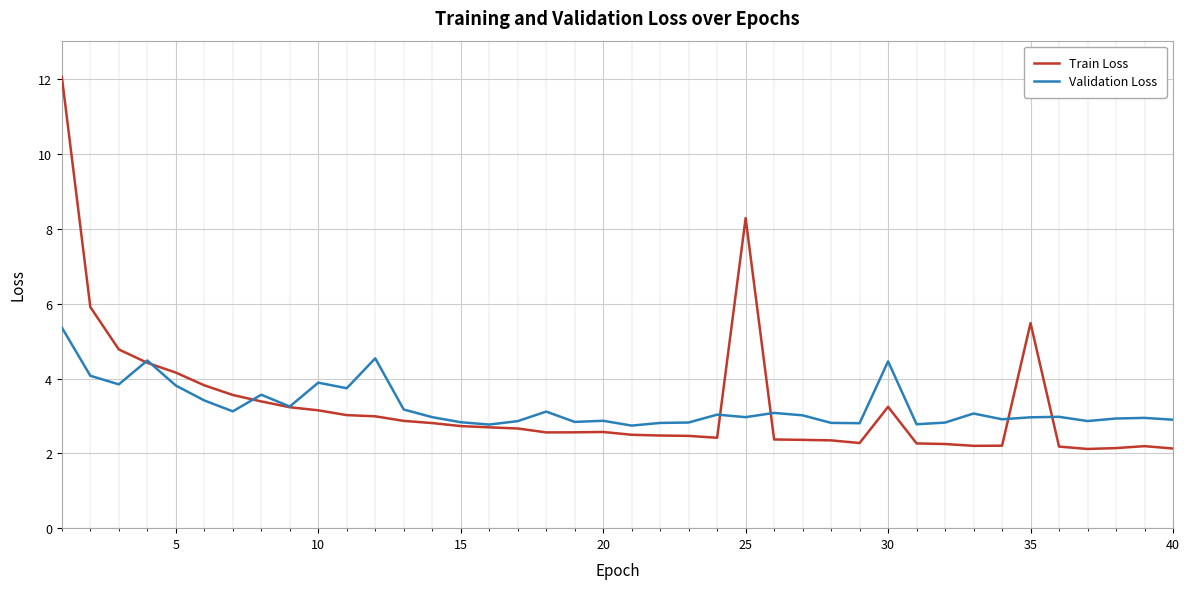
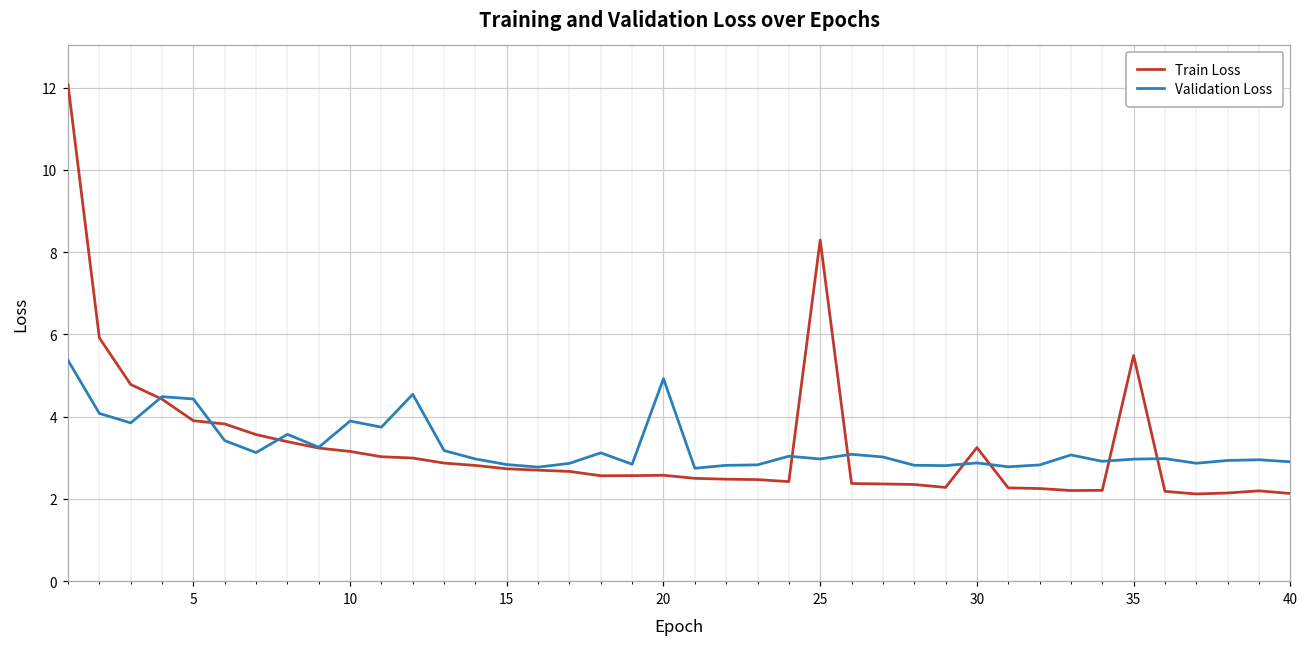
  {
    "Train Loss": {
-     "5": 4.2,
+     "5": 3.9,
      "10": 3.2,
      "15": 2.7,
      "20": 2.6,
      "25": 8.3,
      "30": 3.2,
      "35": 5.5,
      "40": 2.1
    },
    "Validation Loss": {
-     "5": 3.8,
+     "5": 4.4,
      "10": 3.9,
      "15": 2.8,
-     "20": 2.9,
+     "20": 4.9,
      "25": 3.0,
-     "30": 4.5,
+     "30": 2.9,
      "35": 3.0,
      "40": 2.9
    }
  }
